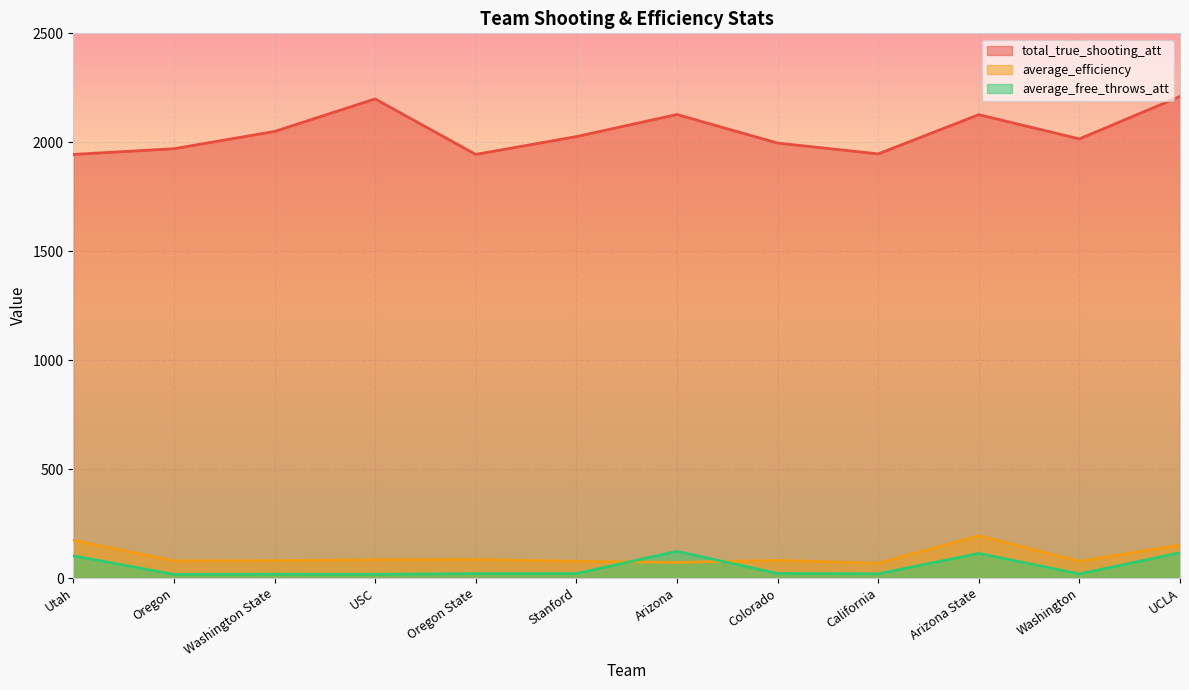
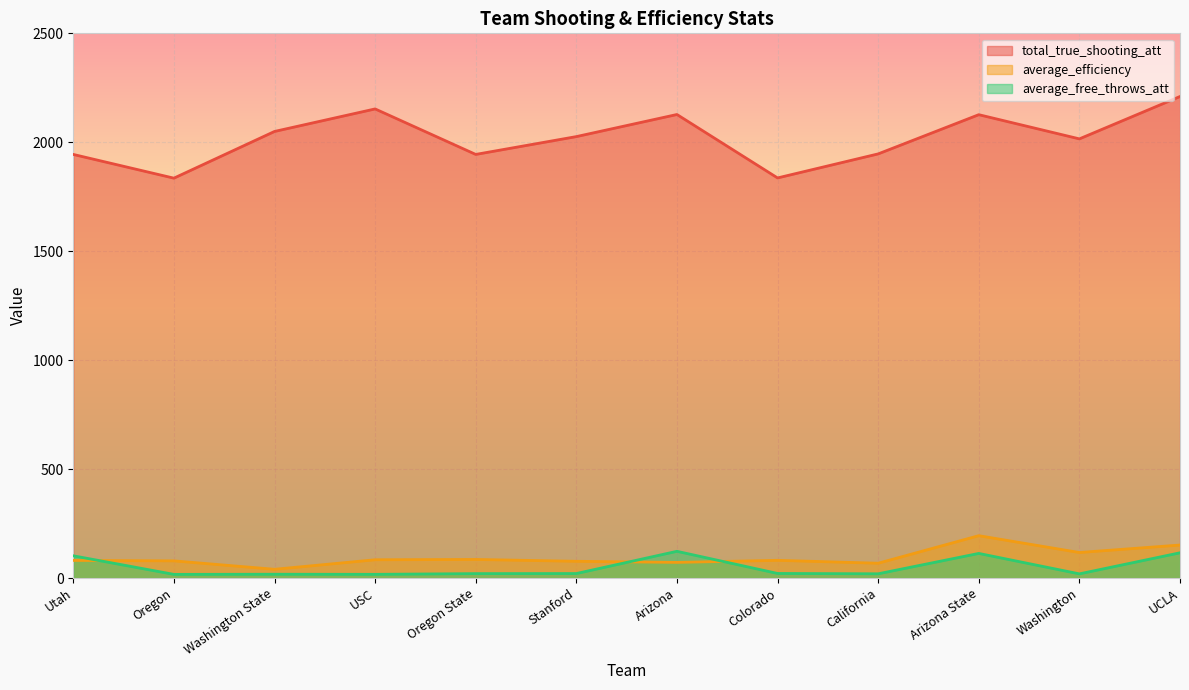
  {
    "total_true_shooting_att": {
      "Utah": 1940,
-     "Oregon": 1970,
+     "Oregon": 1840,
      "Washington State": 2050,
-     "USC": 2200,
+     "USC": 2150,
      "Oregon State": 1940,
      "Stanford": 2030,
      "Arizona": 2130,
-     "Colorado": 2000,
+     "Colorado": 1840,
      "California": 1950,
      "Arizona State": 2130,
      "Washington": 2020,
      "UCLA": 2210
    },
    "average_efficiency": {
-     "Utah": 170,
+     "Utah": 80,
      "Oregon": 80,
-     "Washington State": 80,
+     "Washington State": 40,
      "USC": 80,
      "Oregon State": 90,
      "Stanford": 80,
      "Arizona": 70,
      "Colorado": 80,
      "California": 70,
      "Arizona State": 190,
-     "Washington": 80,
+     "Washington": 120,
      "UCLA": 150
    },
    "average_free_throws_att": {
      "Utah": 100,
      "Oregon": 20,
      "Washington State": 20,
      "USC": 20,
      "Oregon State": 20,
      "Stanford": 20,
      "Arizona": 120,
      "Colorado": 20,
      "California": 20,
      "Arizona State": 110,
      "Washington": 20,
      "UCLA": 120
    }
  }
